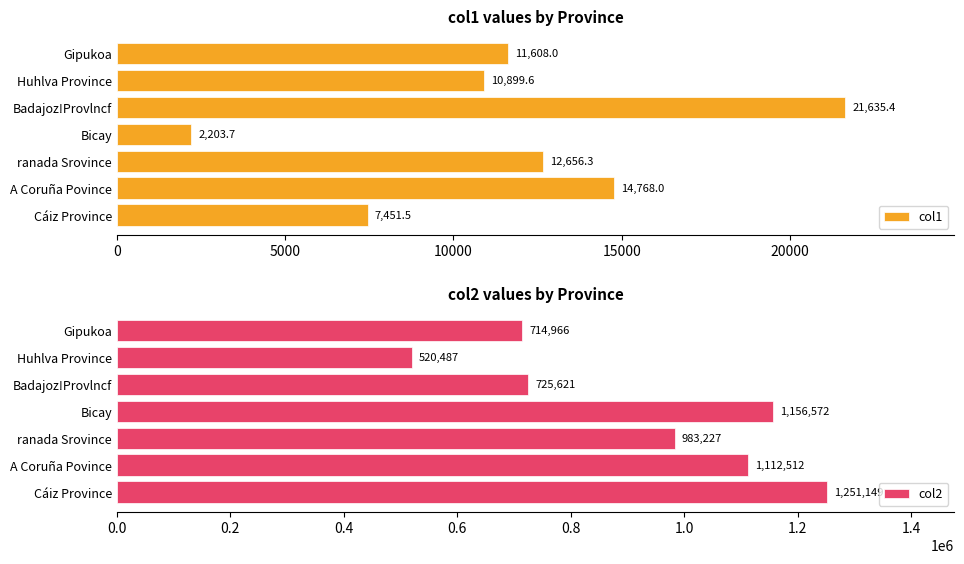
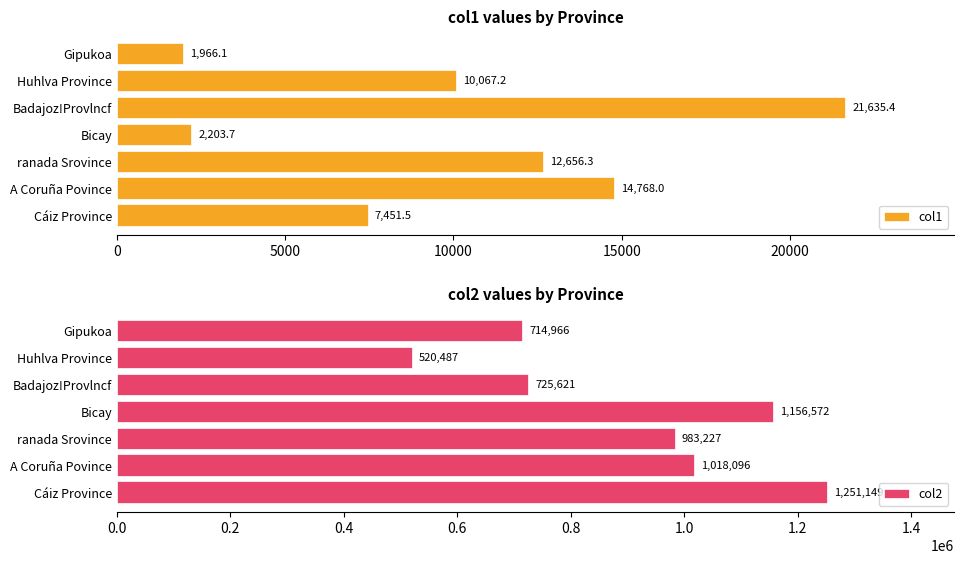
  {
    "col1 values by Province": {
-     "Gipukoa": "11,608.0",
-     "Huhlva Province": "10,899.6",
+     "Gipukoa": "1,966.1",
+     "Huhlva Province": "10,067.2",
      "Badajoz!Provlncf": "21,635.4",
      "Bicay": "2,203.7",
      "ranada Srovince": "12,656.3",
      "A Coruña Povince": "14,768.0",
      "Cáiz Province": "7,451.5"
    },
    "col2 values by Province": {
      "Gipukoa": "714,966",
      "Huhlva Province": "520,487",
      "Badajoz!Provlncf": "725,621",
      "Bicay": "1,156,572",
      "ranada Srovince": "983,227",
-     "A Coruña Povince": "1,112,512"
+     "A Coruña Povince": "1,018,096"
    }
  }
